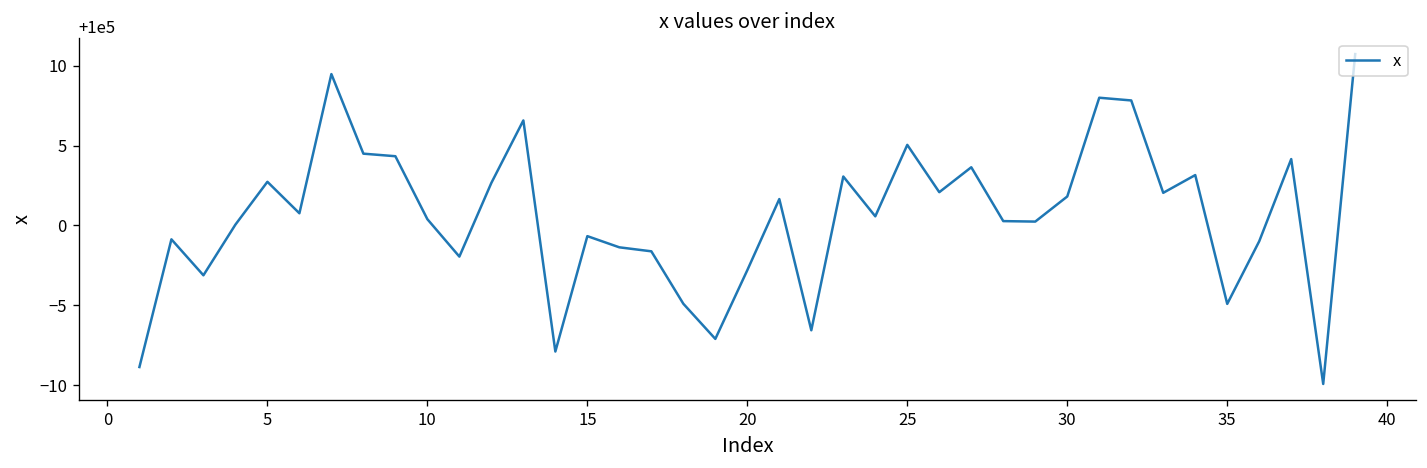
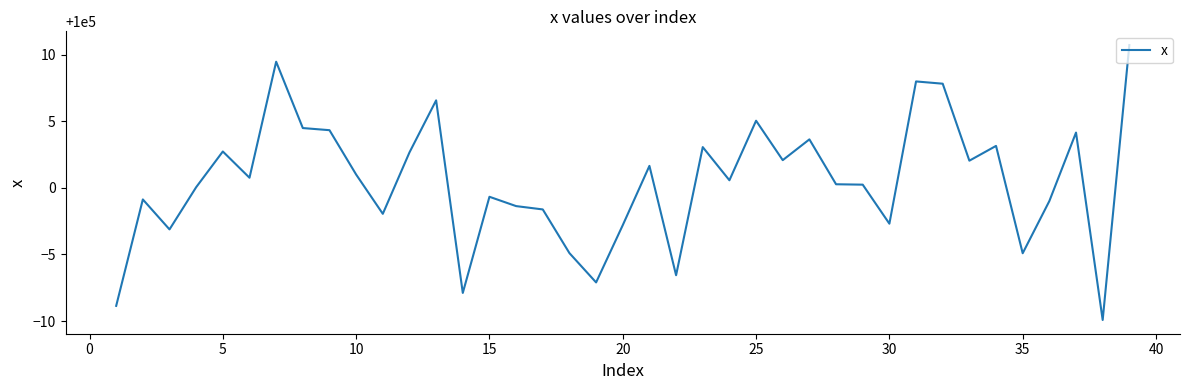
  {
    "5": 100002.7,
-   "10": 100000.4,
+   "10": 100001.0,
    "15": 99999.3,
    "20": 99997.2,
    "25": 100005.0,
-   "30": 100001.8,
+   "30": 99997.3,
    "35": 99995.1
  }
